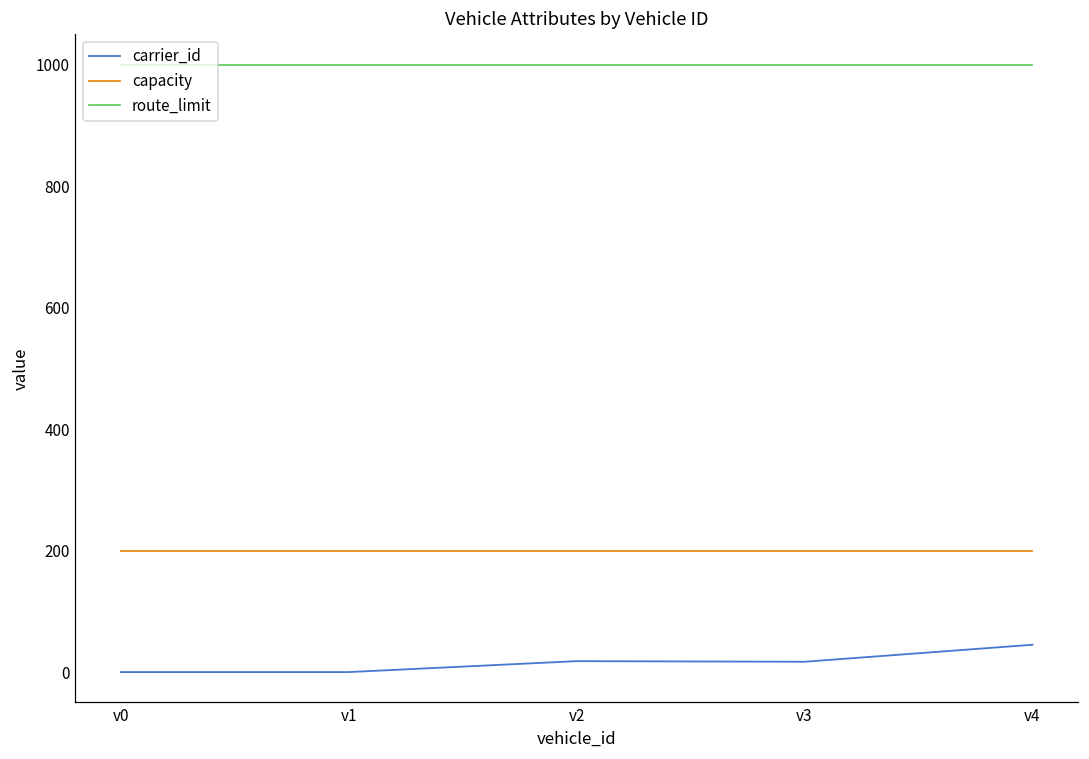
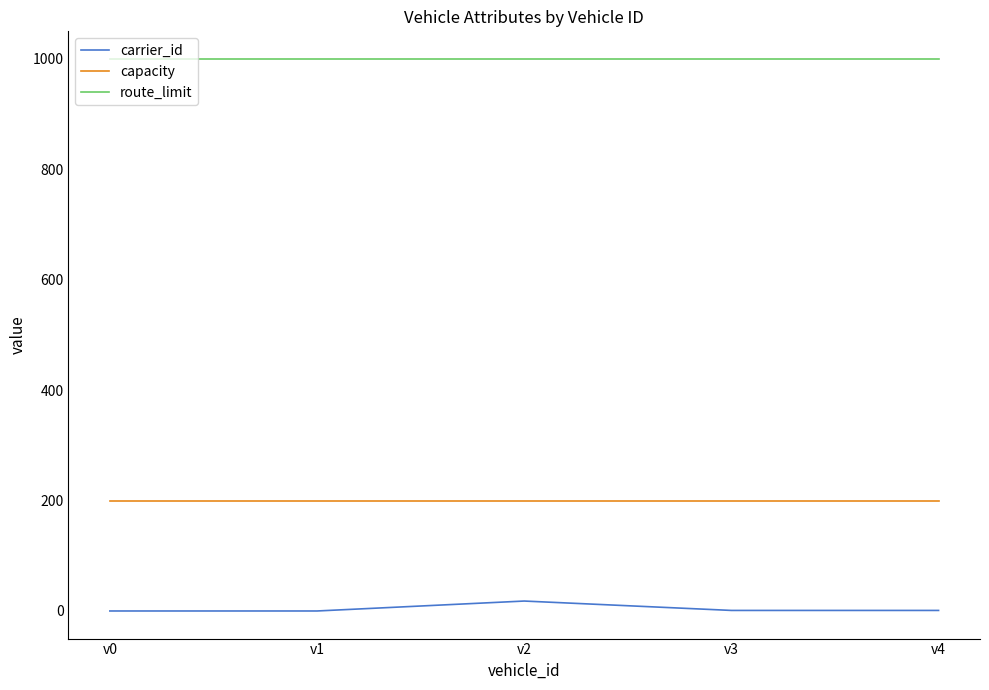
  {
    "carrier_id": {
      "v0": 0,
      "v1": 0,
      "v2": 20,
-     "v3": 20,
-     "v4": 50
+     "v3": 0,
+     "v4": 0
    },
    "capacity": {
      "v0": 200,
      "v1": 200,
      "v2": 200,
      "v3": 200,
      "v4": 200
    },
    "route_limit": {
      "v1": 1000,
      "v2": 1000,
      "v3": 1000,
      "v4": 1000
    }
  }
